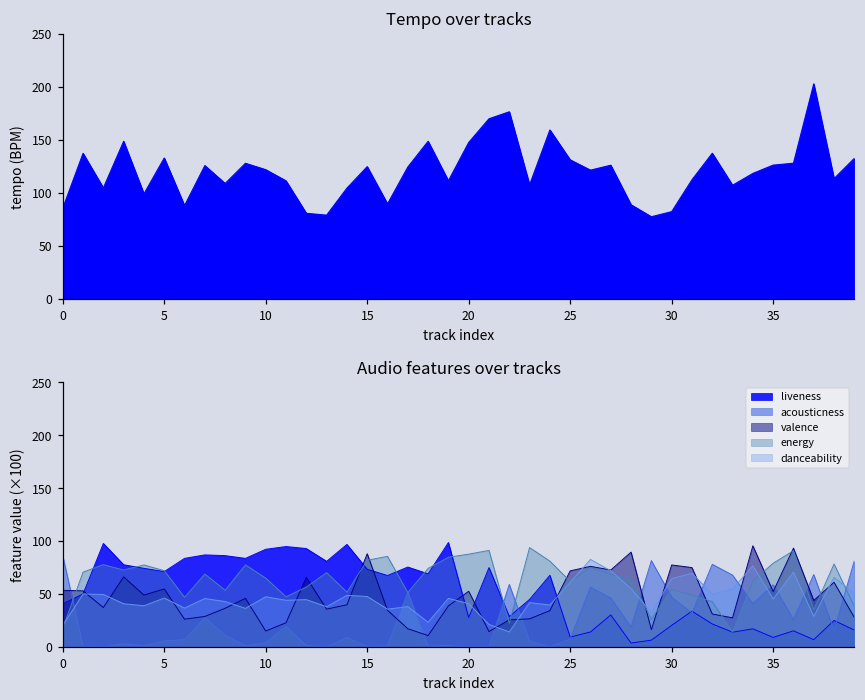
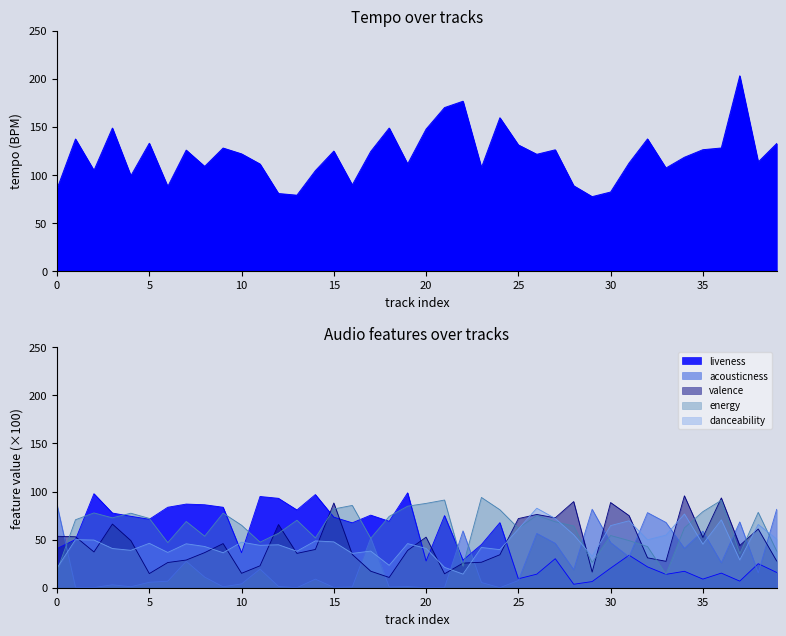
  {
    "Tempo over tracks": {
      "0": 90,
      "5": 130,
      "10": 120,
      "15": 120,
      "20": 150,
      "25": 130,
      "30": 80,
      "35": 130
    },
    "Audio features over tracks": {
      "liveness": {
        "0": 40,
-       "10": 90,
+       "10": 40,
        "15": 70,
        "20": 30,
        "30": 20,
        "35": 10
      },
      "valence": {
        "0": 50,
-       "5": 50,
+       "5": 10,
        "10": 20,
        "15": 90,
        "20": 50,
        "25": 70,
-       "30": 80,
+       "30": 90,
        "35": 50
      }
    }
  }
